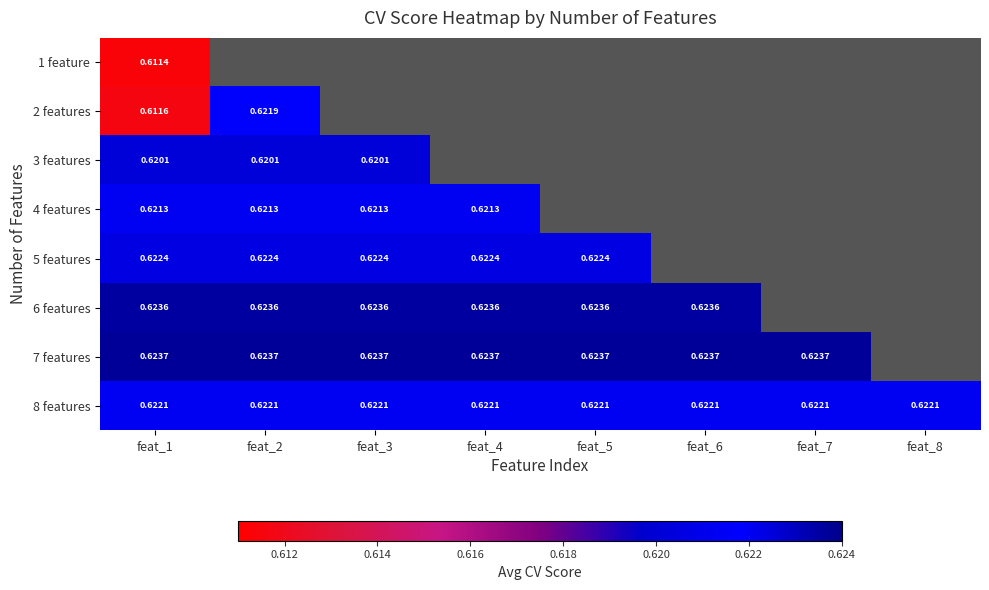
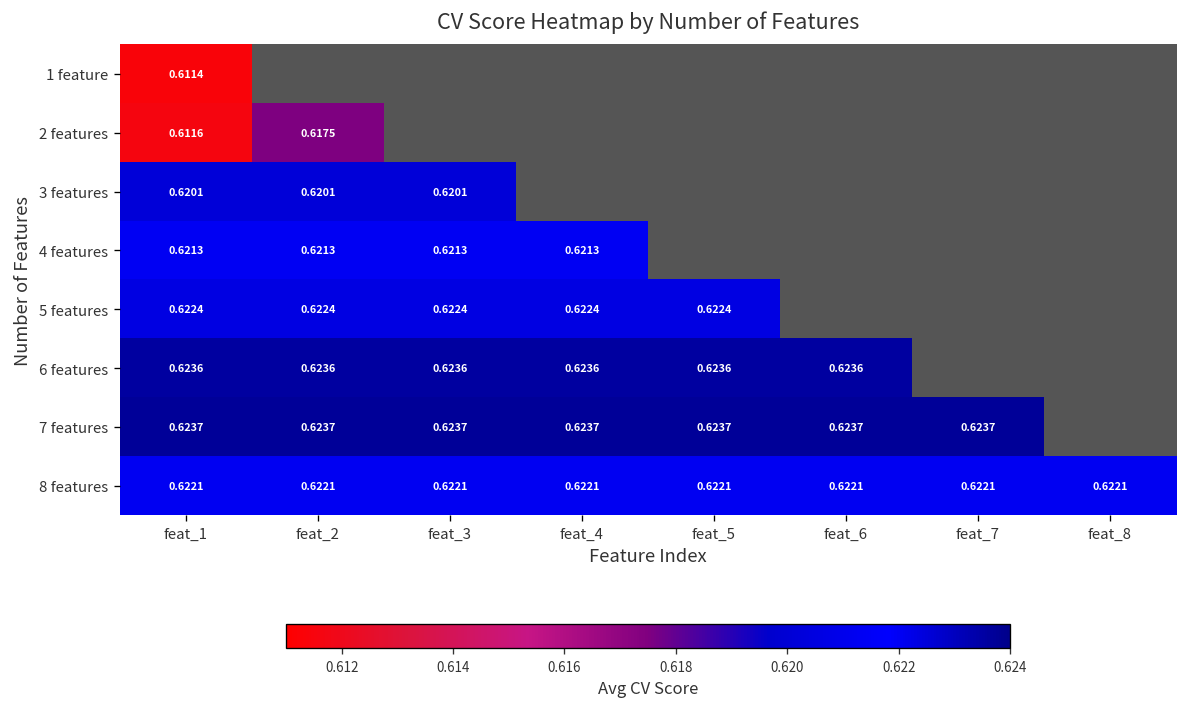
  {
    "1 feature": {
      "feat_1": 0.6114
    },
    "2 features": {
      "feat_1": 0.6116,
-     "feat_2": 0.6219
+     "feat_2": 0.6175
    },
    "3 features": {
      "feat_1": 0.6201,
      "feat_2": 0.6201,
      "feat_3": 0.6201
    },
    "4 features": {
      "feat_1": 0.6213,
      "feat_2": 0.6213,
      "feat_3": 0.6213,
      "feat_4": 0.6213
    },
    "5 features": {
      "feat_1": 0.6224,
      "feat_2": 0.6224,
      "feat_3": 0.6224,
      "feat_4": 0.6224,
      "feat_5": 0.6224
    },
    "6 features": {
      "feat_1": 0.6236,
      "feat_2": 0.6236,
      "feat_3": 0.6236,
      "feat_4": 0.6236,
      "feat_5": 0.6236,
      "feat_6": 0.6236
    },
    "7 features": {
      "feat_1": 0.6237,
      "feat_2": 0.6237,
      "feat_3": 0.6237,
      "feat_4": 0.6237,
      "feat_5": 0.6237,
      "feat_6": 0.6237,
      "feat_7": 0.6237
    },
    "8 features": {
      "feat_1": 0.6221,
      "feat_2": 0.6221,
      "feat_3": 0.6221,
      "feat_4": 0.6221,
      "feat_5": 0.6221,
      "feat_6": 0.6221,
      "feat_7": 0.6221,
      "feat_8": 0.6221
    }
  }
